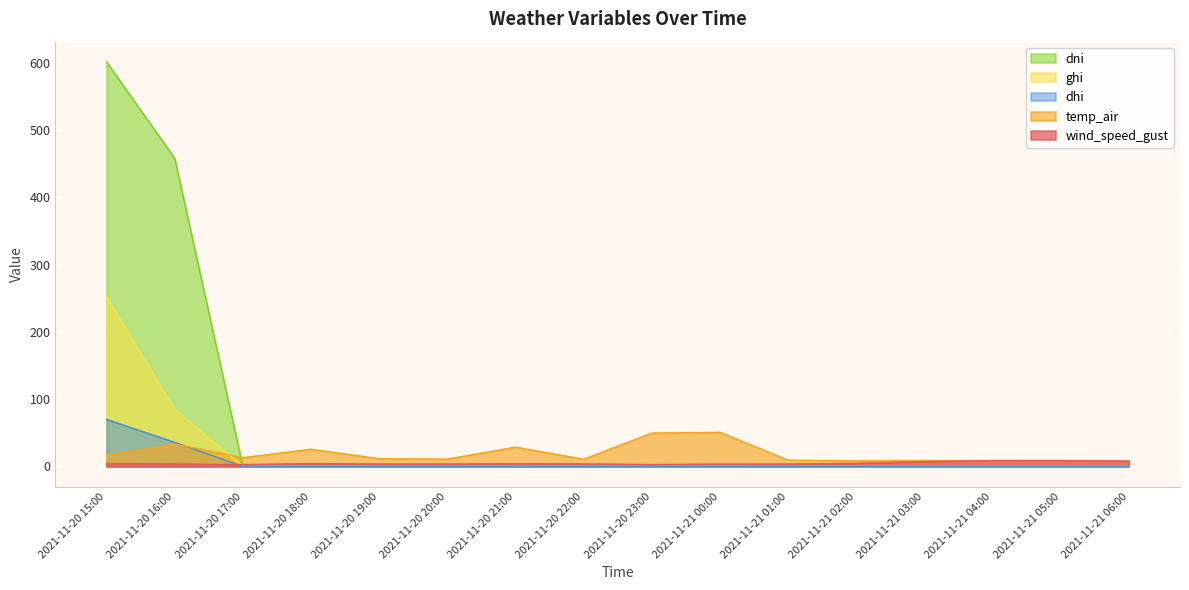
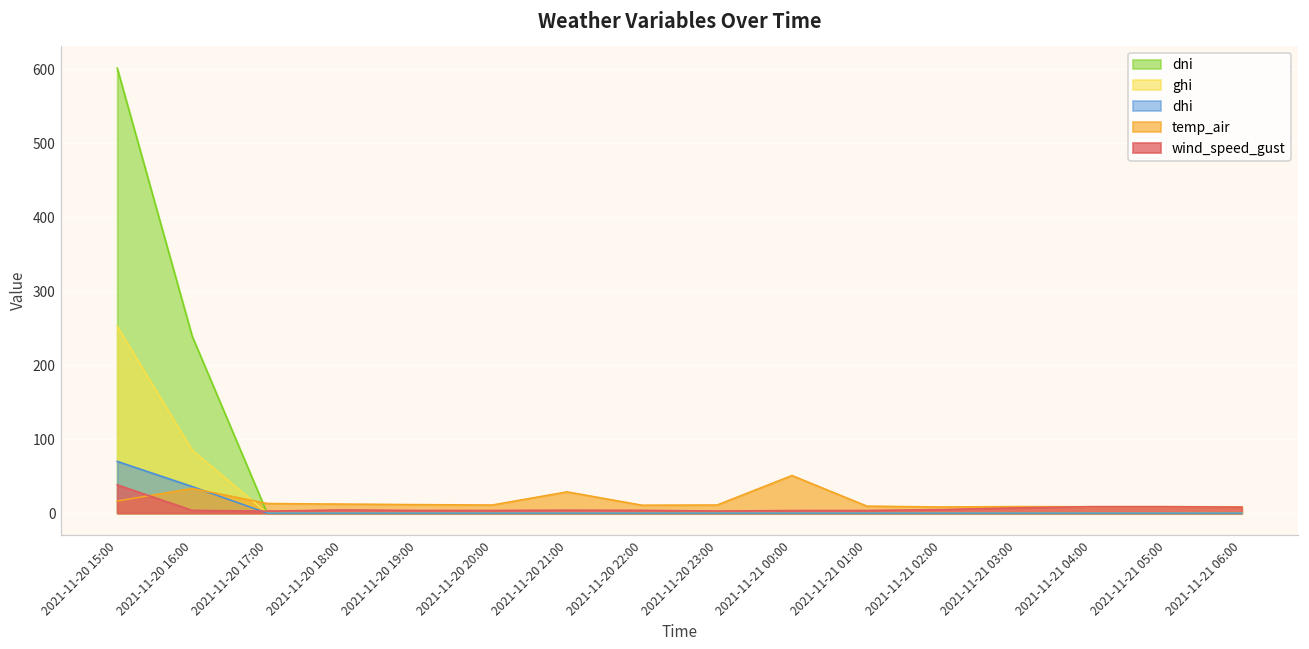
  {
    "dni": {
      "2021-11-20 15:00": 600,
-     "2021-11-20 16:00": 460
+     "2021-11-20 16:00": 240
    },
    "ghi": {
      "2021-11-20 15:00": 250,
      "2021-11-20 16:00": 90
    },
    "dhi": {
      "2021-11-20 15:00": 70
    },
    "temp_air": {
      "2021-11-20 15:00": 20,
      "2021-11-20 17:00": 10,
-     "2021-11-20 18:00": 30,
+     "2021-11-20 18:00": 10,
      "2021-11-20 19:00": 10,
      "2021-11-20 20:00": 10,
      "2021-11-20 21:00": 30,
      "2021-11-20 22:00": 10,
-     "2021-11-20 23:00": 50,
+     "2021-11-20 23:00": 10,
      "2021-11-21 00:00": 50,
      "2021-11-21 01:00": 10
    },
    "wind_speed_gust": {
-     "2021-11-20 15:00": 0,
+     "2021-11-20 15:00": 40,
      "2021-11-20 16:00": 0,
      "2021-11-20 18:00": 0,
      "2021-11-20 21:00": 0
    }
  }
